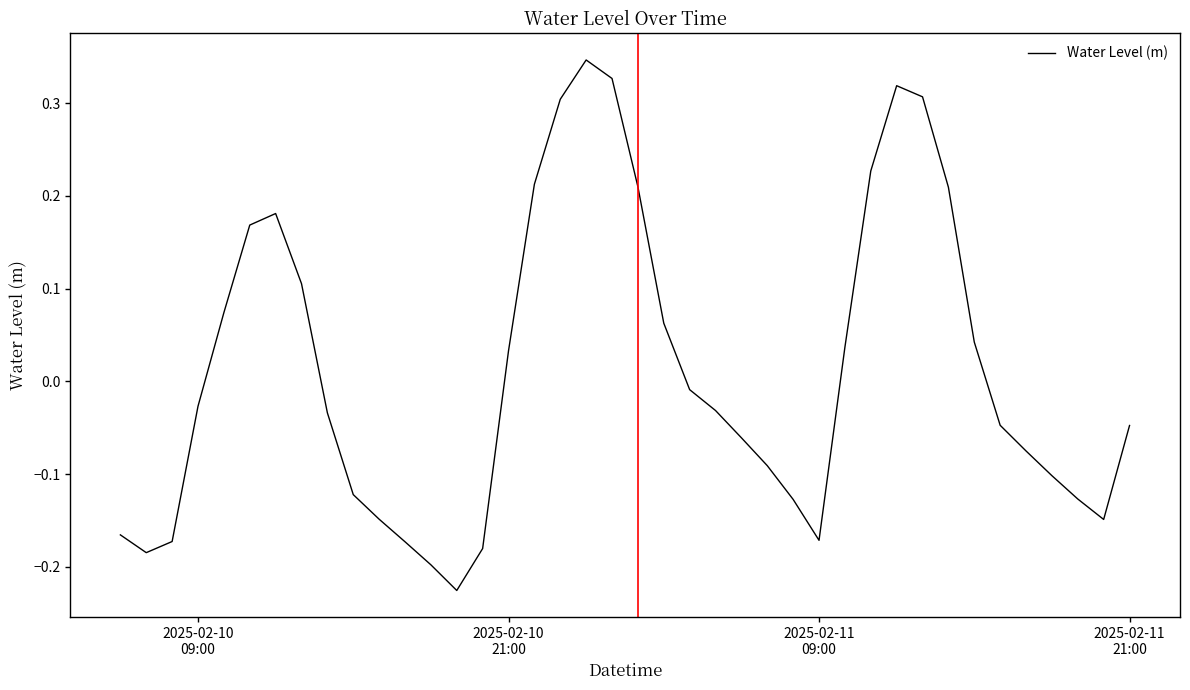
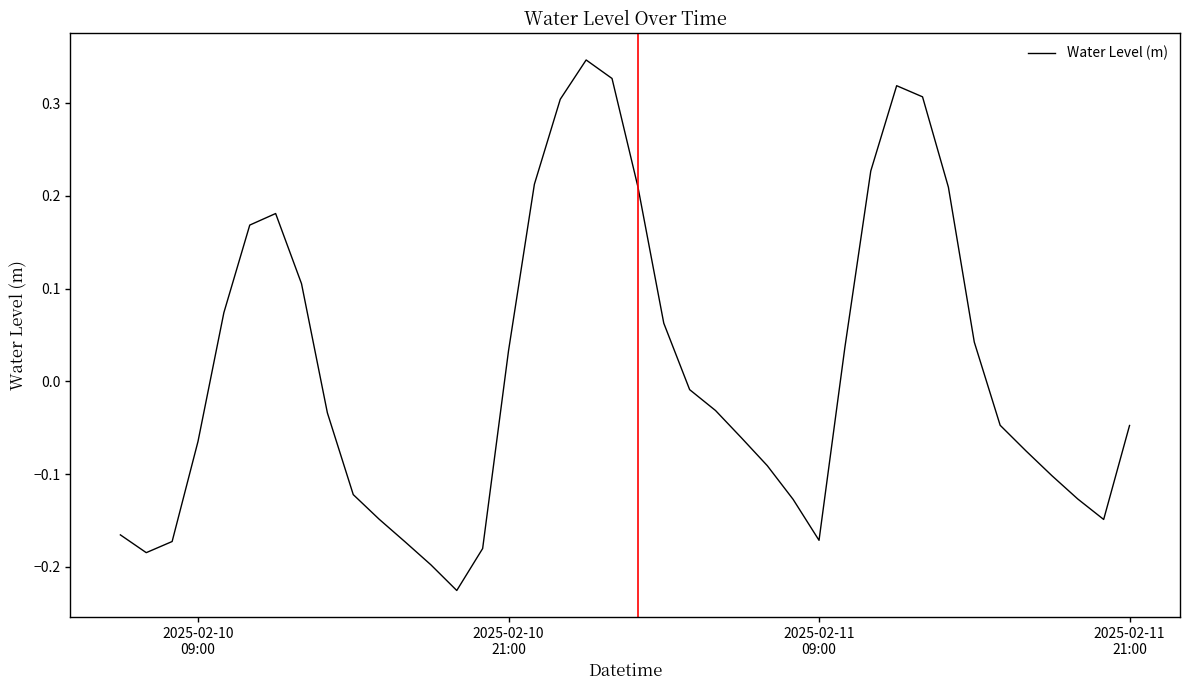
  {
-   "2025-02-10 09:00": -0.03,
+   "2025-02-10 09:00": -0.06,
    "2025-02-10 21:00": 0.03,
    "2025-02-11 09:00": -0.17,
    "2025-02-11 21:00": -0.05
  }
